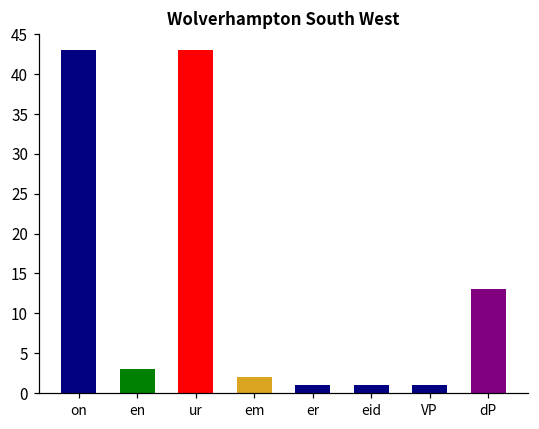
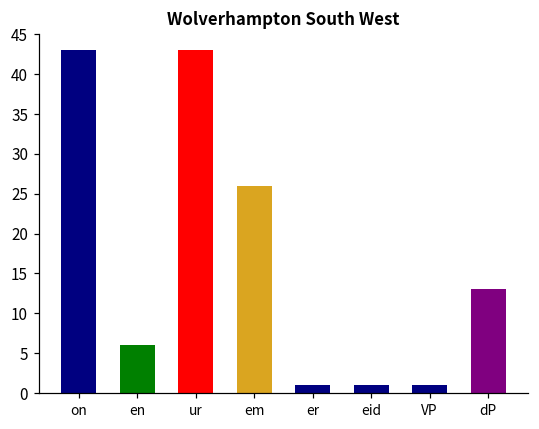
  {
    "on": 43,
-   "en": 3,
+   "en": 6,
    "ur": 43,
-   "em": 2,
+   "em": 26,
    "er": 1,
    "eid": 1,
    "VP": 1,
    "dP": 13
  }
